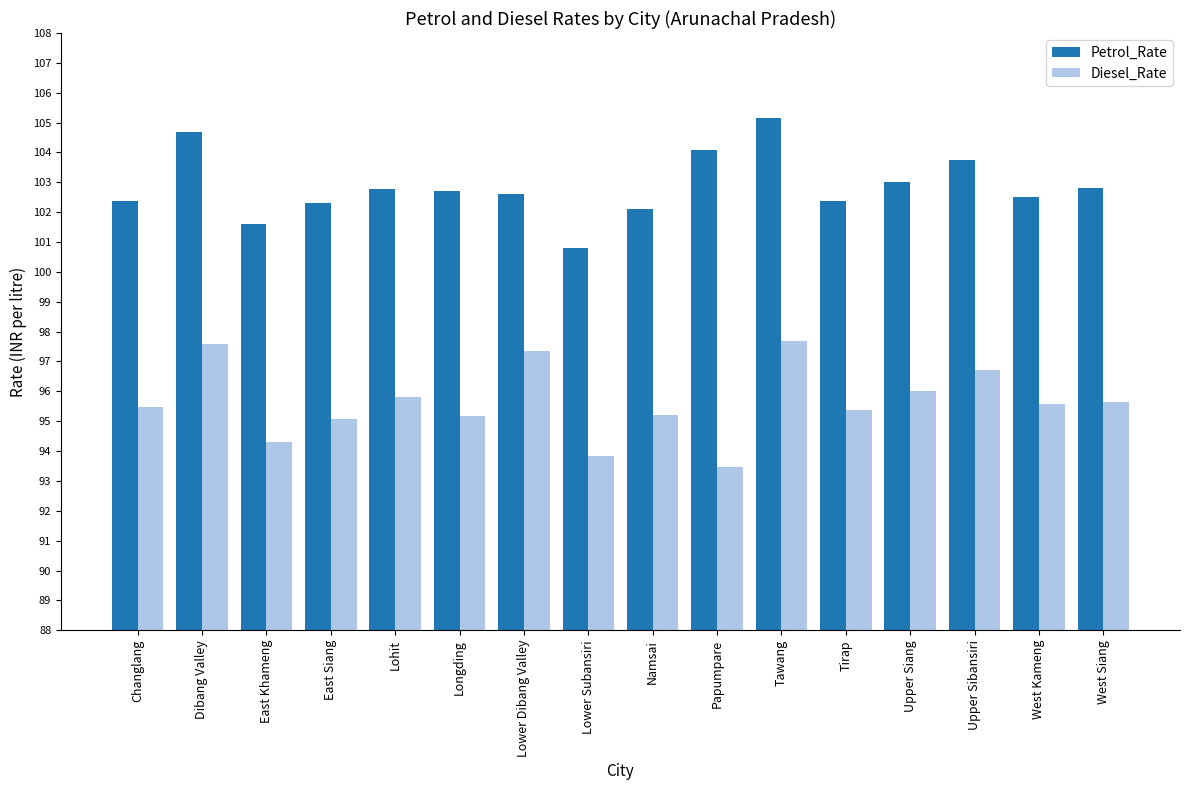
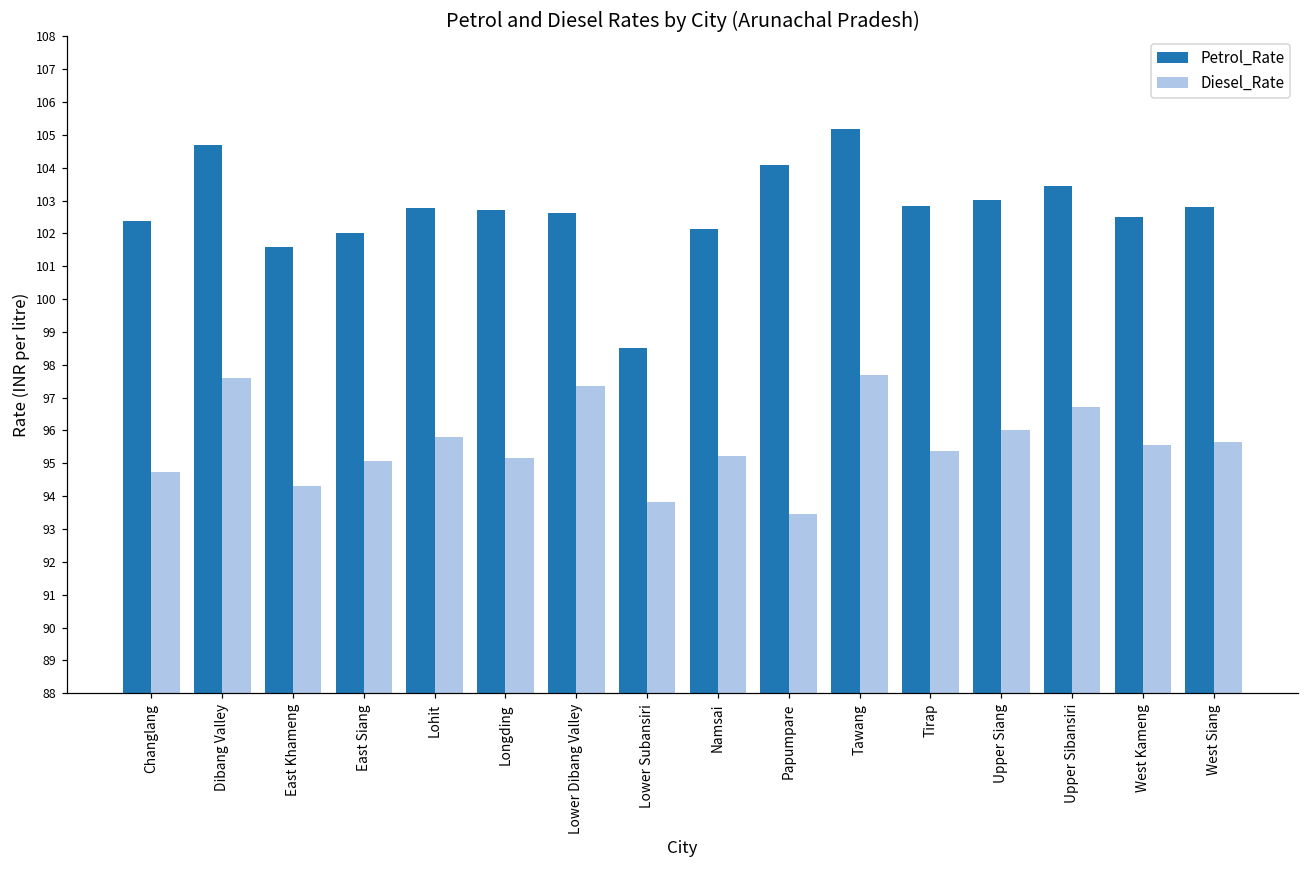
  {
    "Petrol_Rate": {
      "Changlang": 102.4,
      "Dibang Valley": 104.7,
      "East Khameng": 101.6,
-     "East Siang": 102.3,
+     "East Siang": 102.0,
      "Lohit": 102.8,
      "Longding": 102.7,
      "Lower Dibang Valley": 102.6,
-     "Lower Subansiri": 100.8,
+     "Lower Subansiri": 98.5,
      "Namsai": 102.1,
      "Papumpare": 104.1,
      "Tawang": 105.2,
-     "Tirap": 102.4,
+     "Tirap": 102.8,
      "Upper Siang": 103.0,
-     "Upper Sibansiri": 103.7,
+     "Upper Sibansiri": 103.5,
      "West Kameng": 102.5,
      "West Siang": 102.8
    },
    "Diesel_Rate": {
-     "Changlang": 95.5,
+     "Changlang": 94.8,
      "Dibang Valley": 97.6,
      "East Khameng": 94.3,
      "East Siang": 95.1,
      "Lohit": 95.8,
      "Longding": 95.2,
      "Lower Dibang Valley": 97.4,
      "Lower Subansiri": 93.8,
      "Namsai": 95.2,
      "Papumpare": 93.5,
      "Tawang": 97.7,
      "Tirap": 95.4,
      "Upper Siang": 96.0,
      "Upper Sibansiri": 96.7,
      "West Kameng": 95.6,
      "West Siang": 95.7
    }
  }
